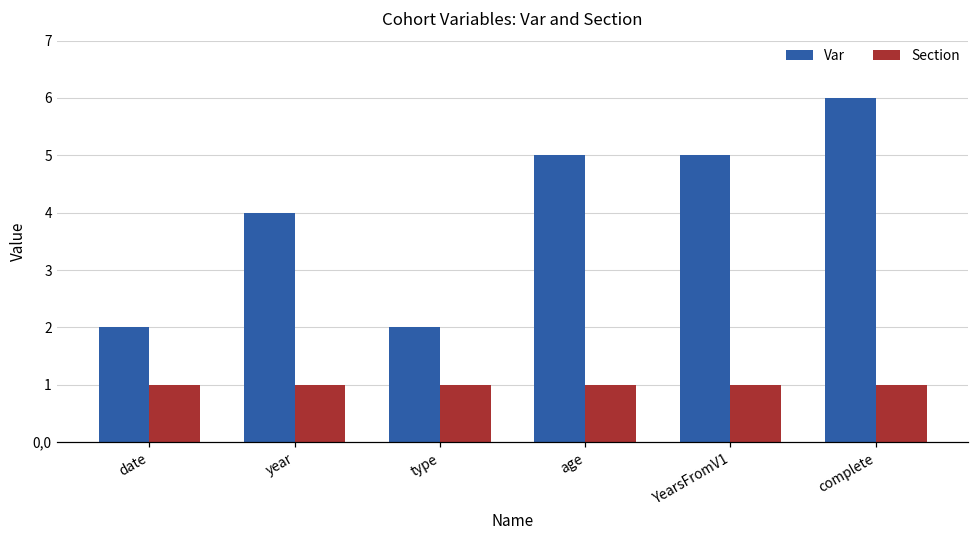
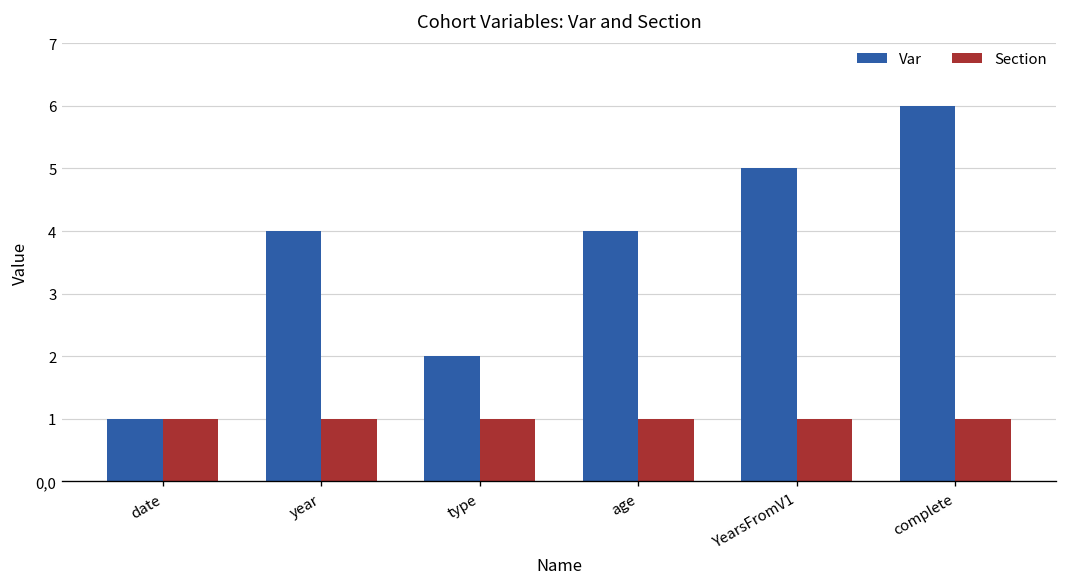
  {
    "Var": {
-     "date": 2,
+     "date": 1,
      "year": 4,
      "type": 2,
-     "age": 5,
+     "age": 4,
      "YearsFromV1": 5,
      "complete": 6
    },
    "Section": {
      "date": 1,
      "year": 1,
      "type": 1,
      "age": 1,
      "YearsFromV1": 1,
      "complete": 1
    }
  }
